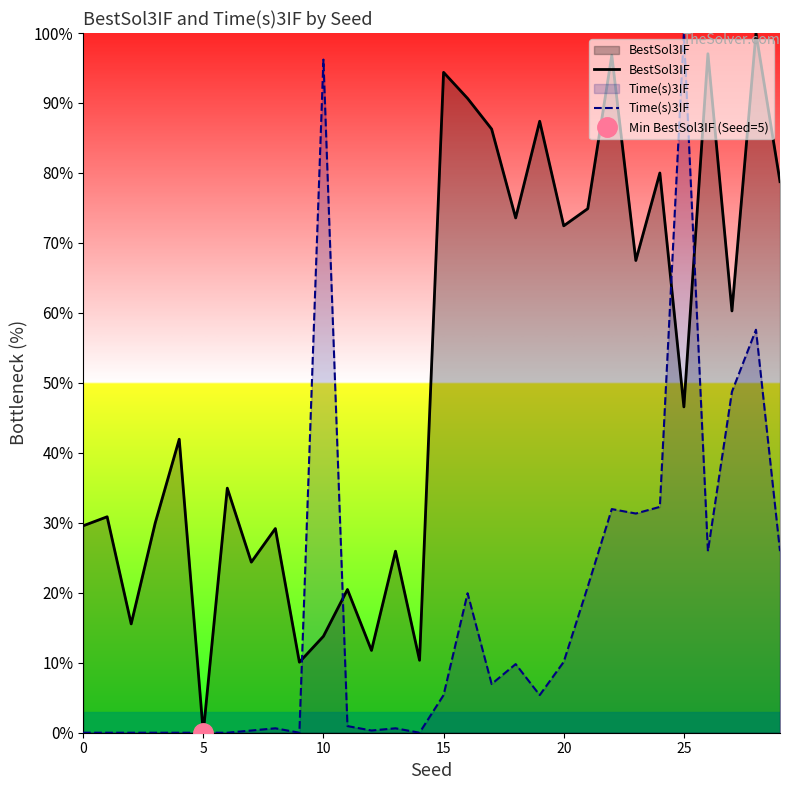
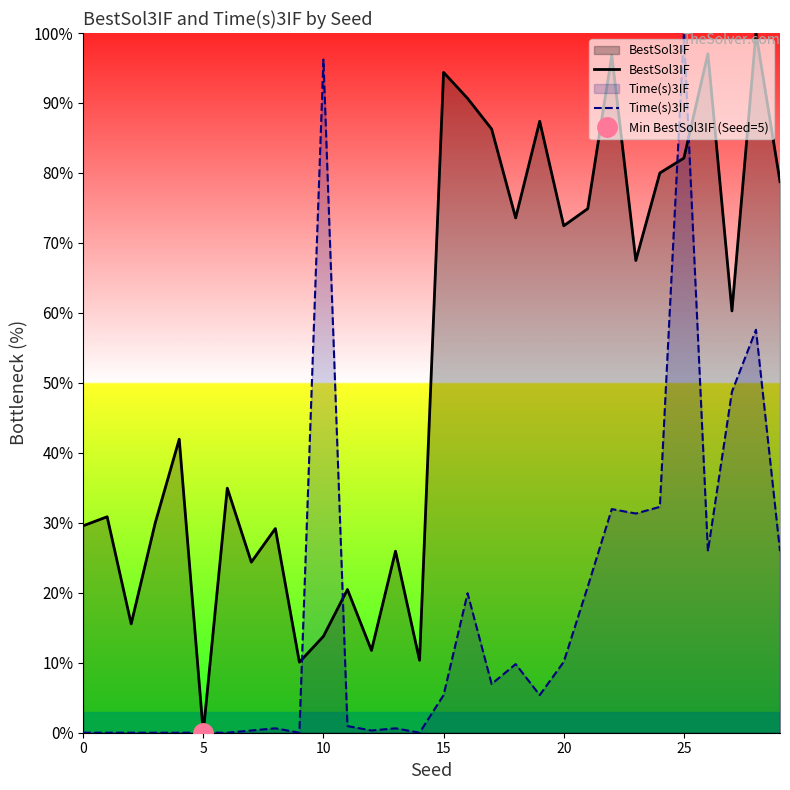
  {
    "BestSol3IF": {
      "0": "30%",
      "10": "14%",
      "15": "94%",
      "20": "72%",
-     "25": "47%"
+     "25": "82%"
    },
    "Time(s)3IF": {
      "10": "96%",
      "15": "5%",
      "20": "10%",
      "25": "100%"
    }
  }
